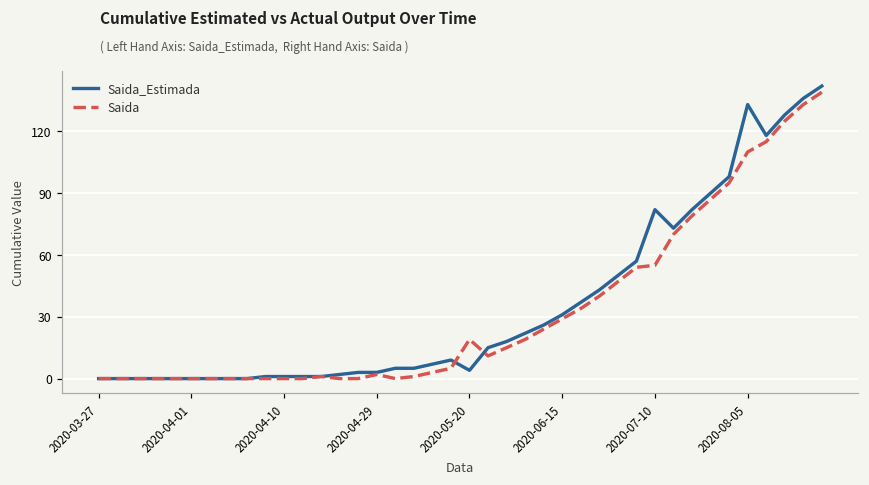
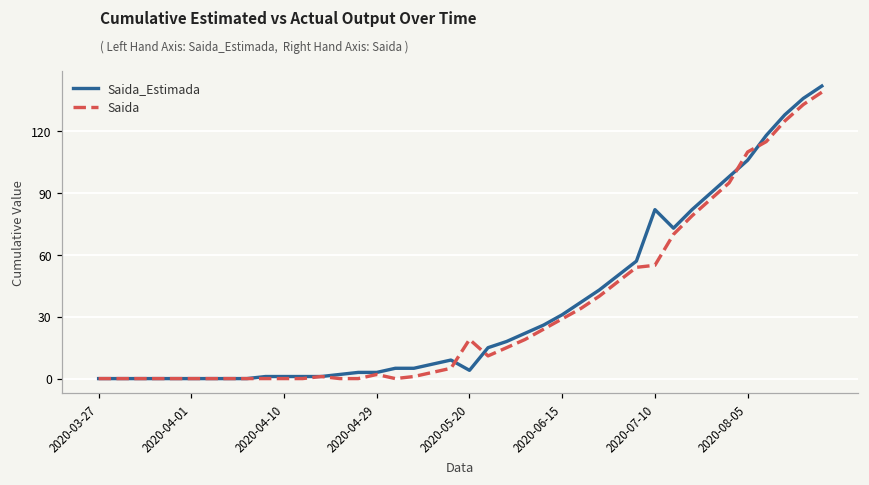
  {
    "Saida_Estimada": {
      "2020-05-20": 4,
      "2020-06-15": 31,
      "2020-07-10": 82,
-     "2020-08-05": 133
+     "2020-08-05": 106
    },
    "Saida": {
      "2020-05-20": 19,
      "2020-06-15": 29,
      "2020-07-10": 55,
      "2020-08-05": 110
    }
  }
